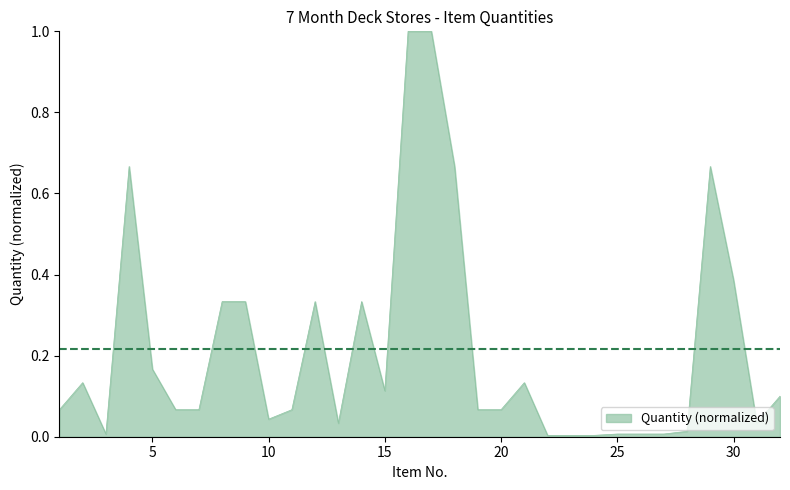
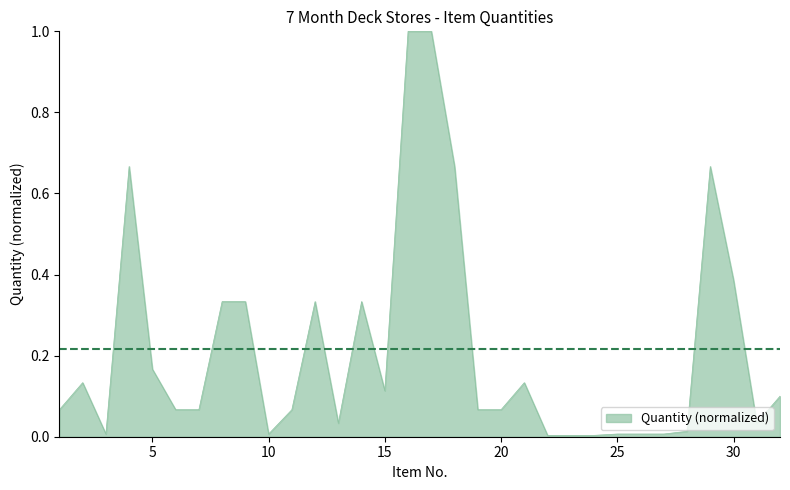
  {
    "5": 0.17,
-   "10": 0.04,
+   "10": 0.01,
    "15": 0.11,
    "20": 0.07,
    "25": 0.01,
    "30": 0.39
  }
